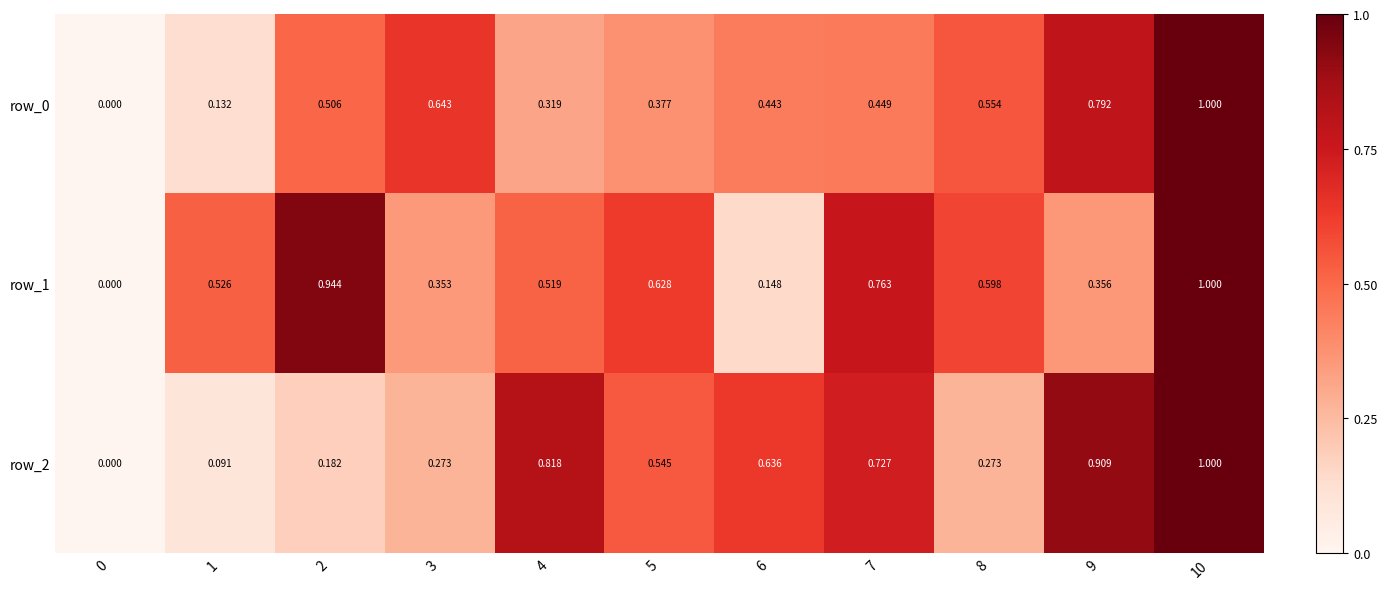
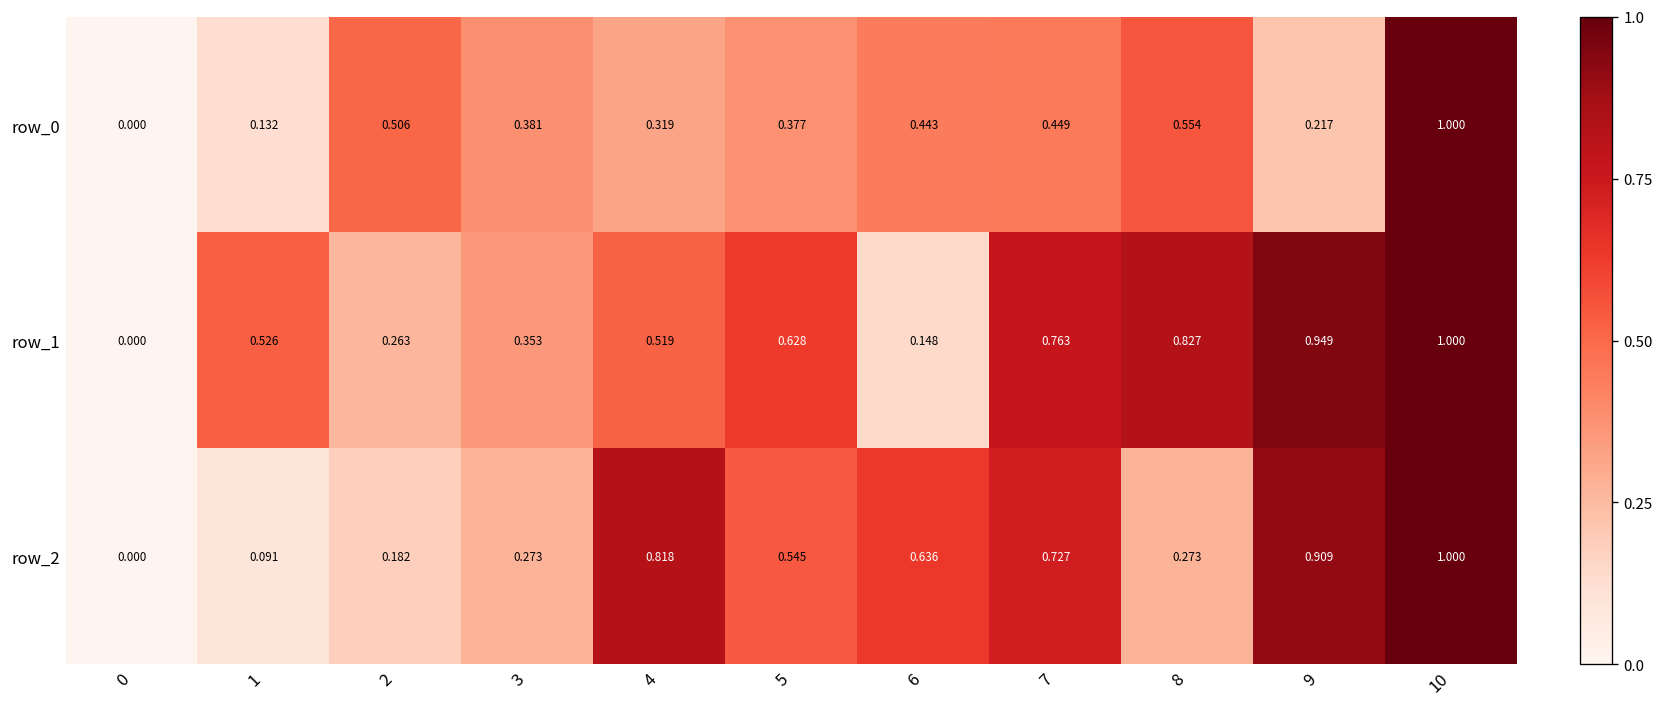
  {
    "row_0": {
      "0": 0.000,
      "1": 0.132,
      "2": 0.506,
-     "3": 0.643,
+     "3": 0.381,
      "4": 0.319,
      "5": 0.377,
      "6": 0.443,
      "7": 0.449,
      "8": 0.554,
-     "9": 0.792,
+     "9": 0.217,
      "10": 1.000
    },
    "row_1": {
      "0": 0.000,
      "1": 0.526,
-     "2": 0.944,
+     "2": 0.263,
      "3": 0.353,
      "4": 0.519,
      "5": 0.628,
      "6": 0.148,
      "7": 0.763,
-     "8": 0.598,
-     "9": 0.356,
+     "8": 0.827,
+     "9": 0.949,
      "10": 1.000
    },
    "row_2": {
      "0": 0.000,
      "1": 0.091,
      "2": 0.182,
      "3": 0.273,
      "4": 0.818,
      "5": 0.545,
      "6": 0.636,
      "7": 0.727,
      "8": 0.273,
      "9": 0.909,
      "10": 1.000
    }
  }
